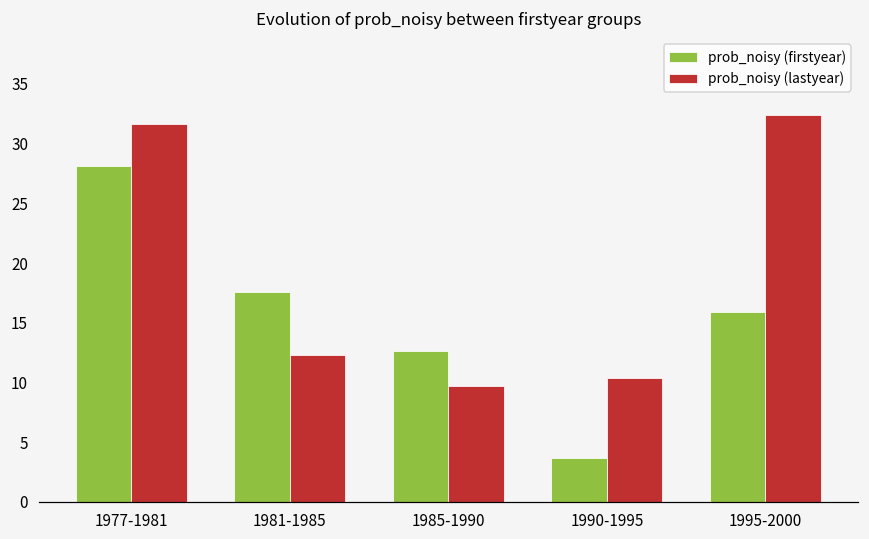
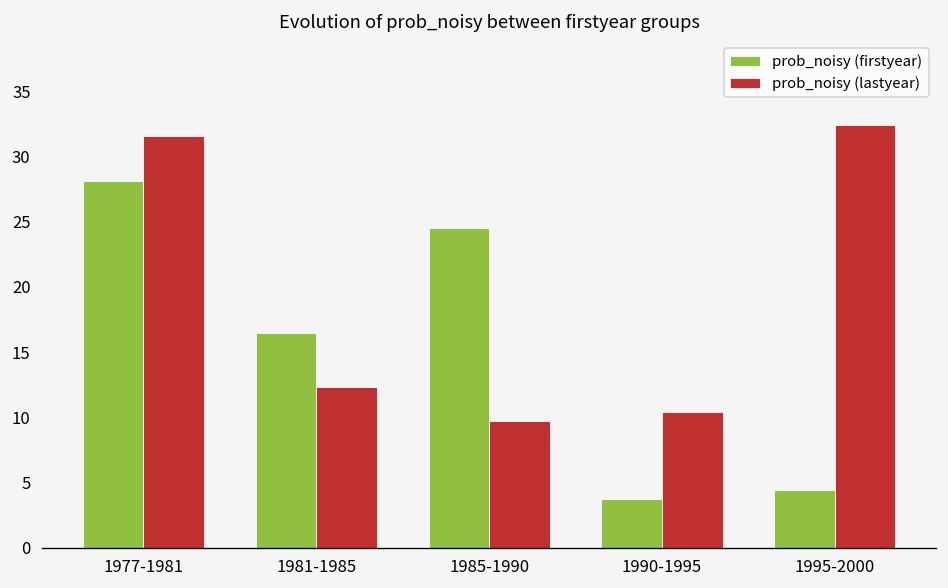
  {
    "prob_noisy (firstyear)": {
      "1977-1981": 28.1,
-     "1981-1985": 17.6,
-     "1985-1990": 12.6,
+     "1981-1985": 16.5,
+     "1985-1990": 24.5,
      "1990-1995": 3.7,
-     "1995-2000": 15.9
+     "1995-2000": 4.4
    },
    "prob_noisy (lastyear)": {
      "1977-1981": 31.6,
      "1981-1985": 12.3,
      "1985-1990": 9.7,
      "1990-1995": 10.4,
      "1995-2000": 32.4
    }
  }
